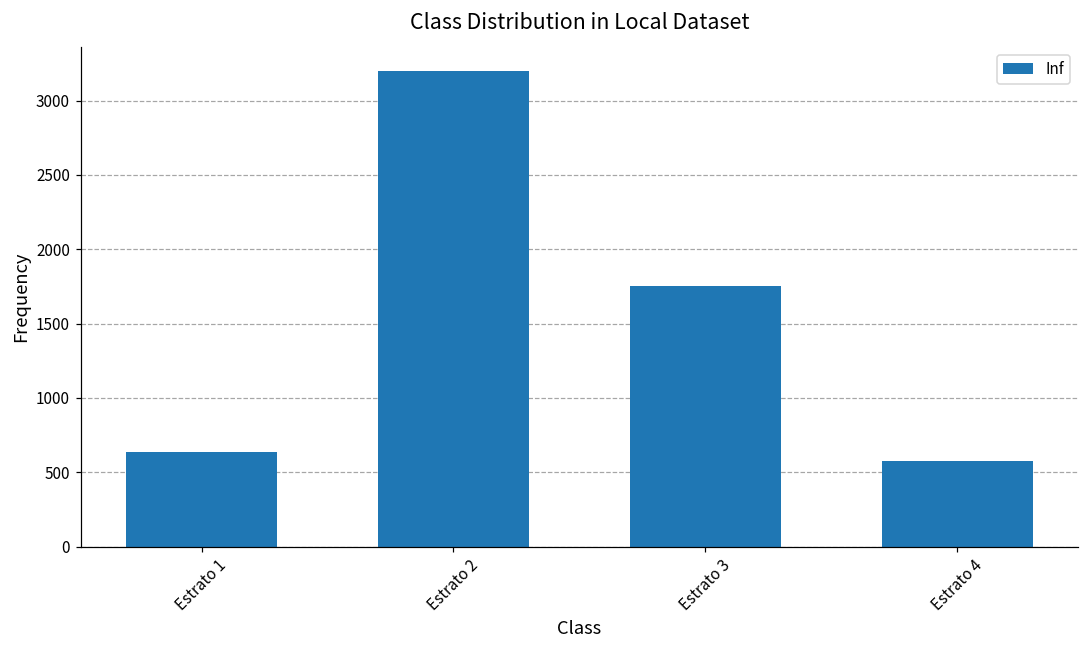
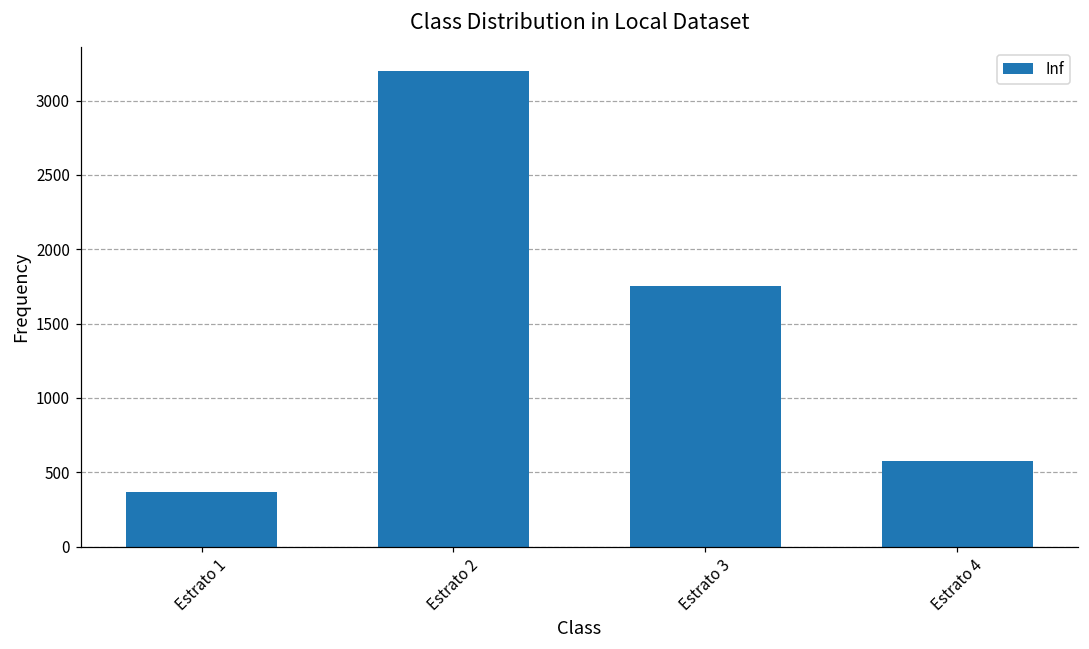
  {
-   "Estrato 1": 640,
+   "Estrato 1": 370,
    "Estrato 2": 3200,
    "Estrato 3": 1750,
    "Estrato 4": 570
  }
